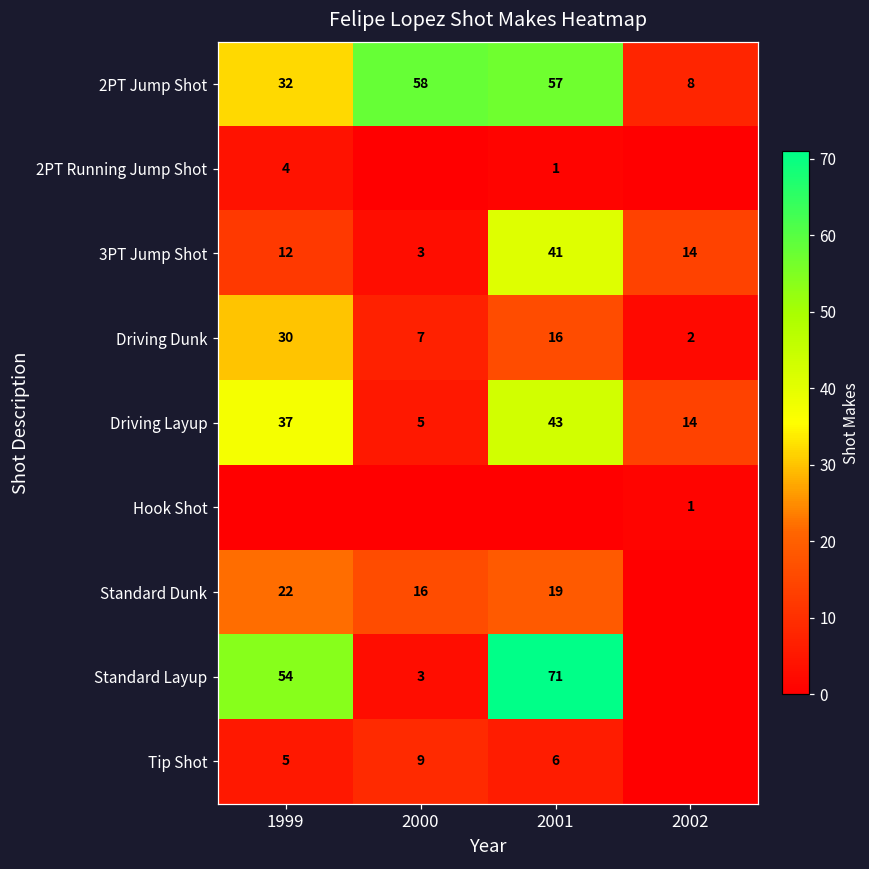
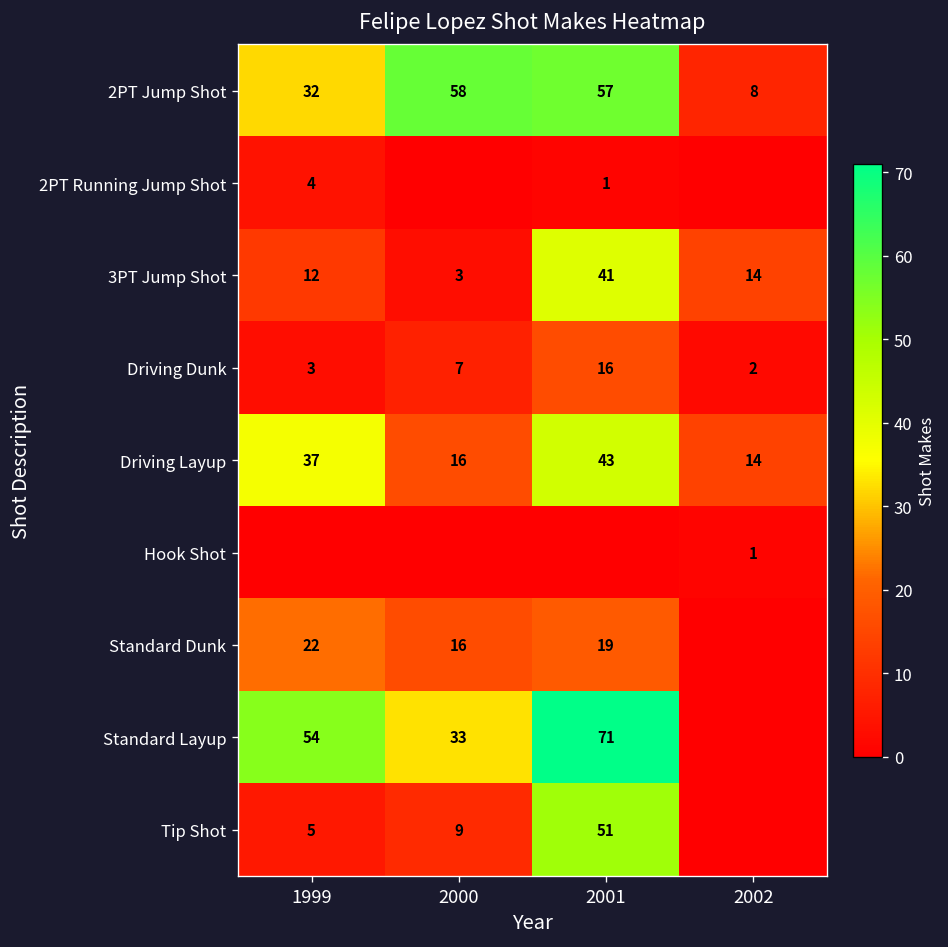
  {
    "2PT Jump Shot": {
      "1999": 32,
      "2000": 58,
      "2001": 57,
      "2002": 8
    },
    "2PT Running Jump Shot": {
      "1999": 4,
      "2001": 1
    },
    "3PT Jump Shot": {
      "1999": 12,
      "2000": 3,
      "2001": 41,
      "2002": 14
    },
    "Driving Dunk": {
-     "1999": 30,
+     "1999": 3,
      "2000": 7,
      "2001": 16,
      "2002": 2
    },
    "Driving Layup": {
      "1999": 37,
-     "2000": 5,
+     "2000": 16,
      "2001": 43,
      "2002": 14
    },
    "Hook Shot": {
      "2002": 1
    },
    "Standard Dunk": {
      "1999": 22,
      "2000": 16,
      "2001": 19
    },
    "Standard Layup": {
      "1999": 54,
-     "2000": 3,
+     "2000": 33,
      "2001": 71
    },
    "Tip Shot": {
      "1999": 5,
      "2000": 9,
-     "2001": 6
+     "2001": 51
    }
  }
